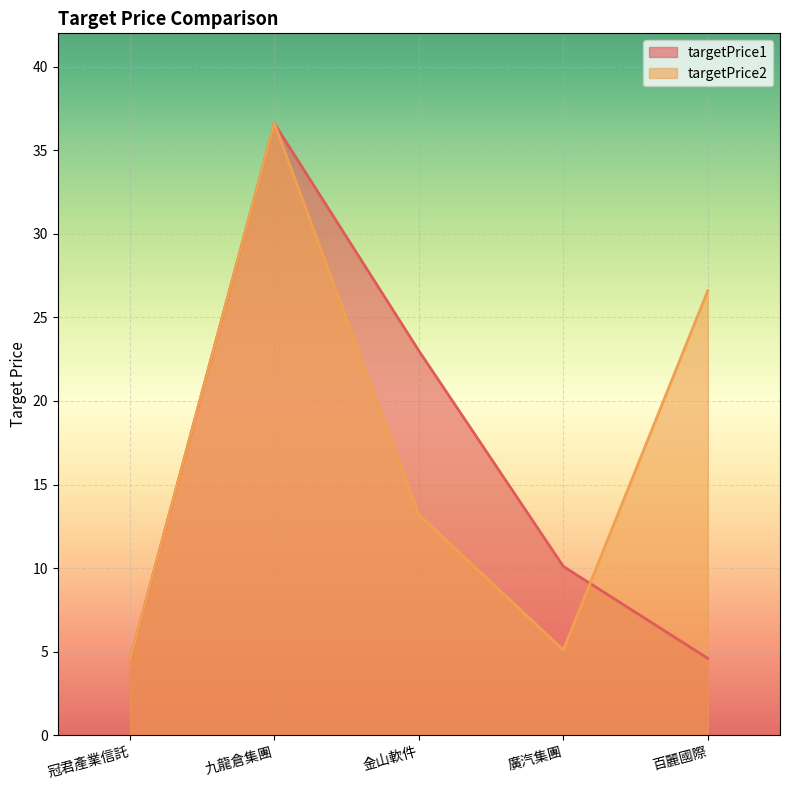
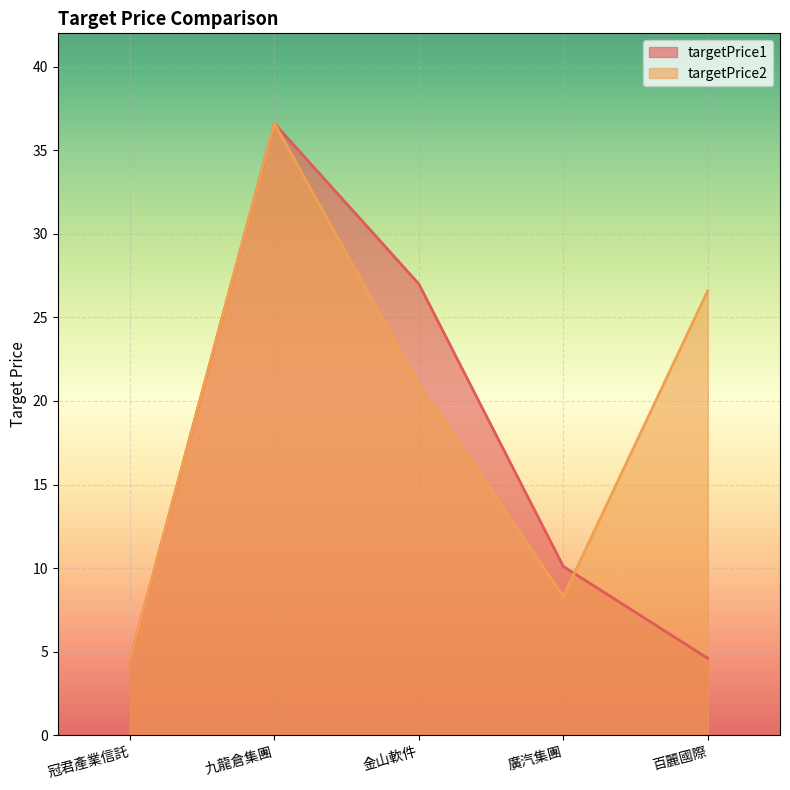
  {
    "targetPrice1": {
-     "金山軟件": 23,
+     "金山軟件": 27,
      "廣汽集團": 10,
      "百麗國際": 4.6
    },
    "targetPrice2": {
-     "金山軟件": 13.2,
-     "廣汽集團": 5.1,
+     "金山軟件": 21.0,
+     "廣汽集團": 8.3,
      "百麗國際": 26.6
    }
  }
